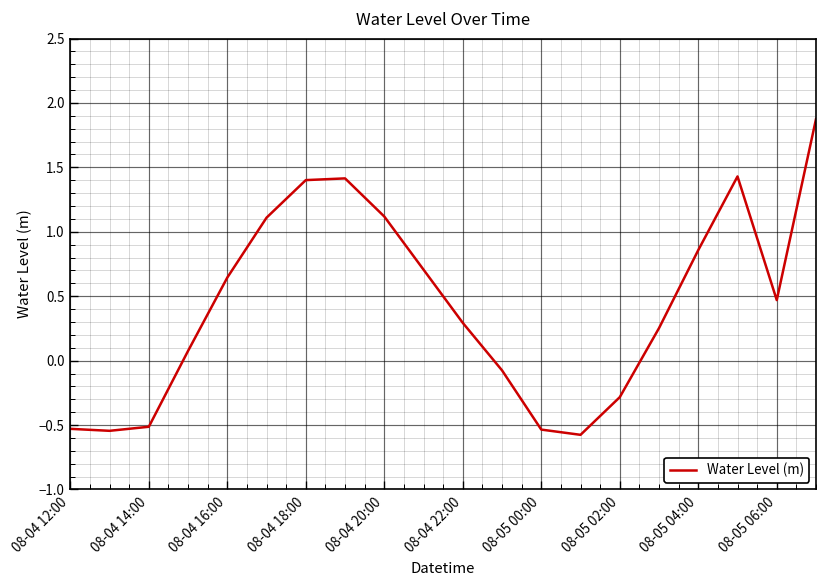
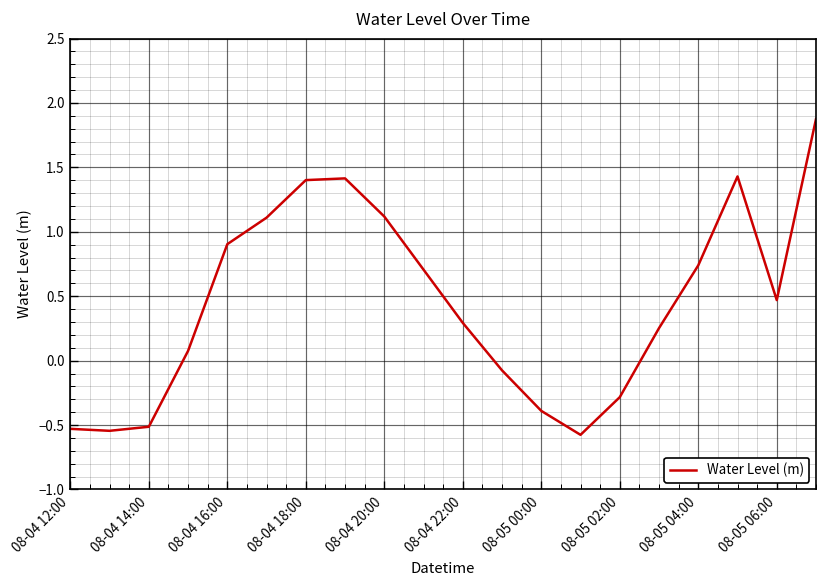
  {
    "08-04 12:00": -0.53,
    "08-04 14:00": -0.51,
-   "08-04 16:00": 0.64,
+   "08-04 16:00": 0.90,
    "08-04 18:00": 1.40,
    "08-04 20:00": 1.12,
    "08-04 22:00": 0.29,
-   "08-05 00:00": -0.54,
+   "08-05 00:00": -0.39,
    "08-05 02:00": -0.28,
-   "08-05 04:00": 0.86,
+   "08-05 04:00": 0.74,
    "08-05 06:00": 0.47
  }
